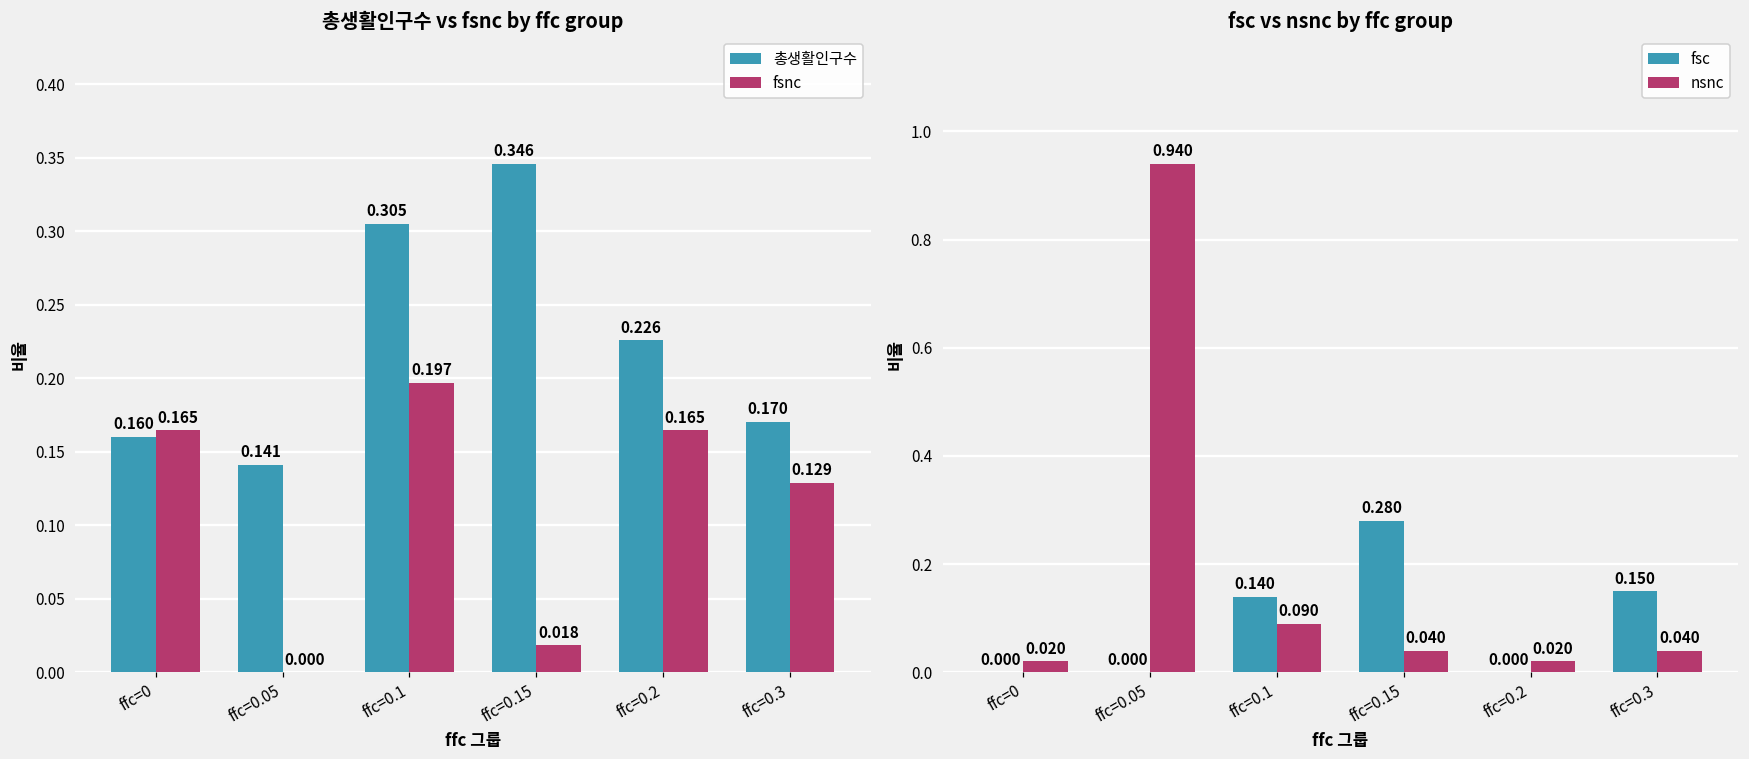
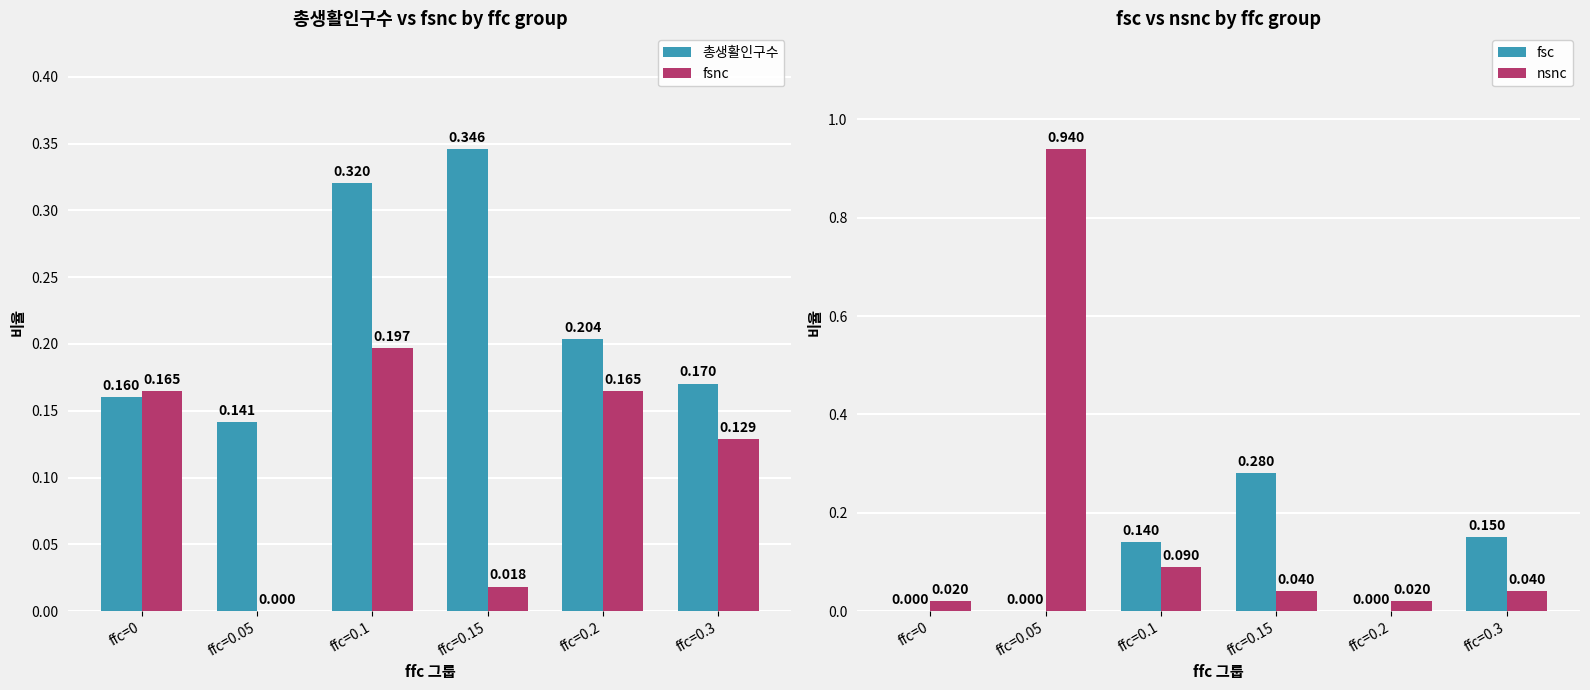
  {
    "총생활인구수 vs fsnc by ffc group": {
      "총생활인구수": {
        "ffc=0": 0.160,
        "ffc=0.05": 0.141,
-       "ffc=0.1": 0.305,
+       "ffc=0.1": 0.320,
        "ffc=0.15": 0.346,
-       "ffc=0.2": 0.226,
+       "ffc=0.2": 0.204,
        "ffc=0.3": 0.170
      },
      "fsnc": {
        "ffc=0": 0.165,
        "ffc=0.05": 0.000,
        "ffc=0.1": 0.197,
        "ffc=0.15": 0.018,
        "ffc=0.2": 0.165,
        "ffc=0.3": 0.129
      }
    },
    "fsc vs nsnc by ffc group": {
      "fsc": {
        "ffc=0": 0.000,
        "ffc=0.05": 0.000,
        "ffc=0.1": 0.140,
        "ffc=0.15": 0.280,
        "ffc=0.2": 0.000,
        "ffc=0.3": 0.150
      },
      "nsnc": {
        "ffc=0": 0.020,
        "ffc=0.05": 0.940,
        "ffc=0.1": 0.090,
        "ffc=0.15": 0.040,
        "ffc=0.2": 0.020,
        "ffc=0.3": 0.040
      }
    }
  }
